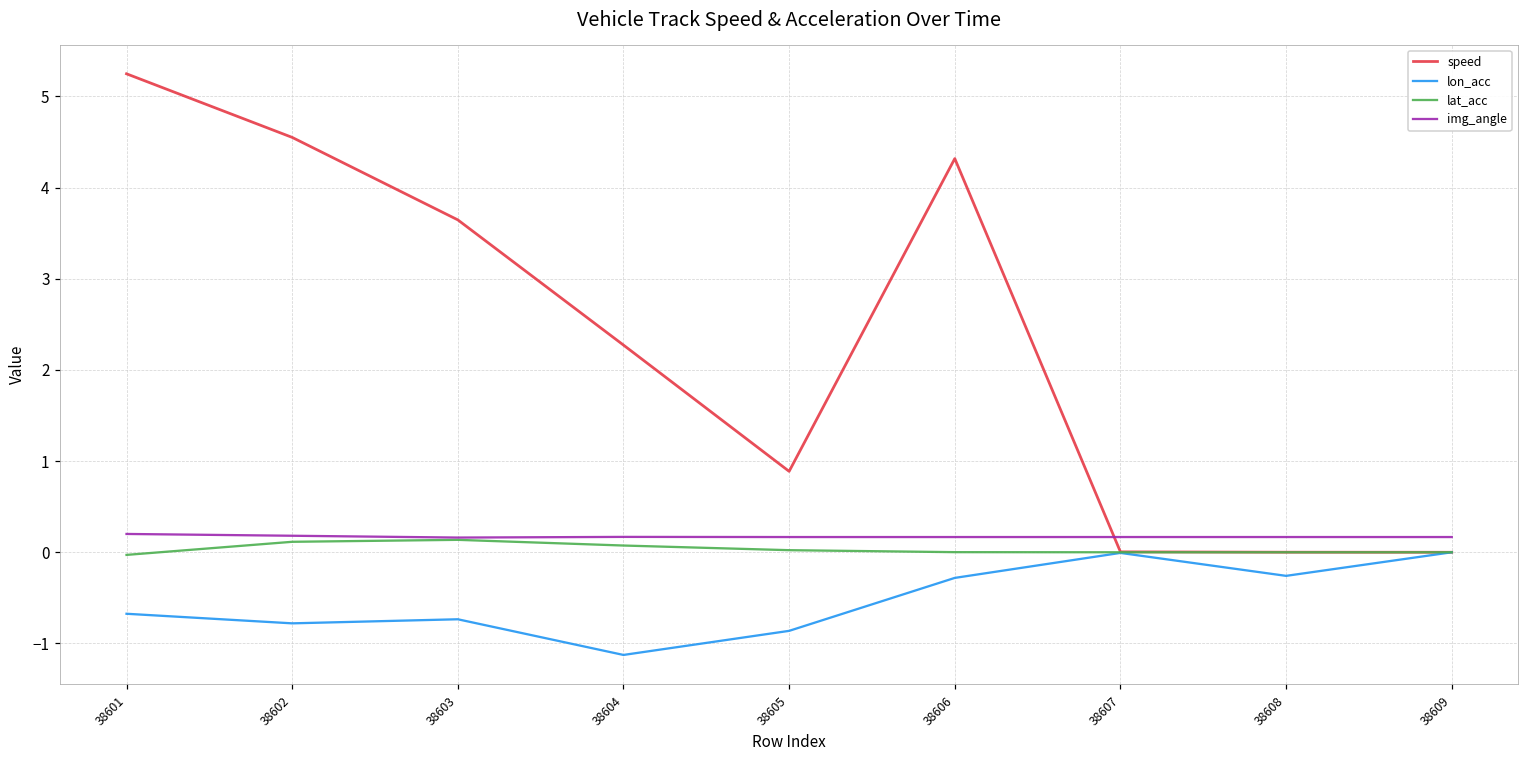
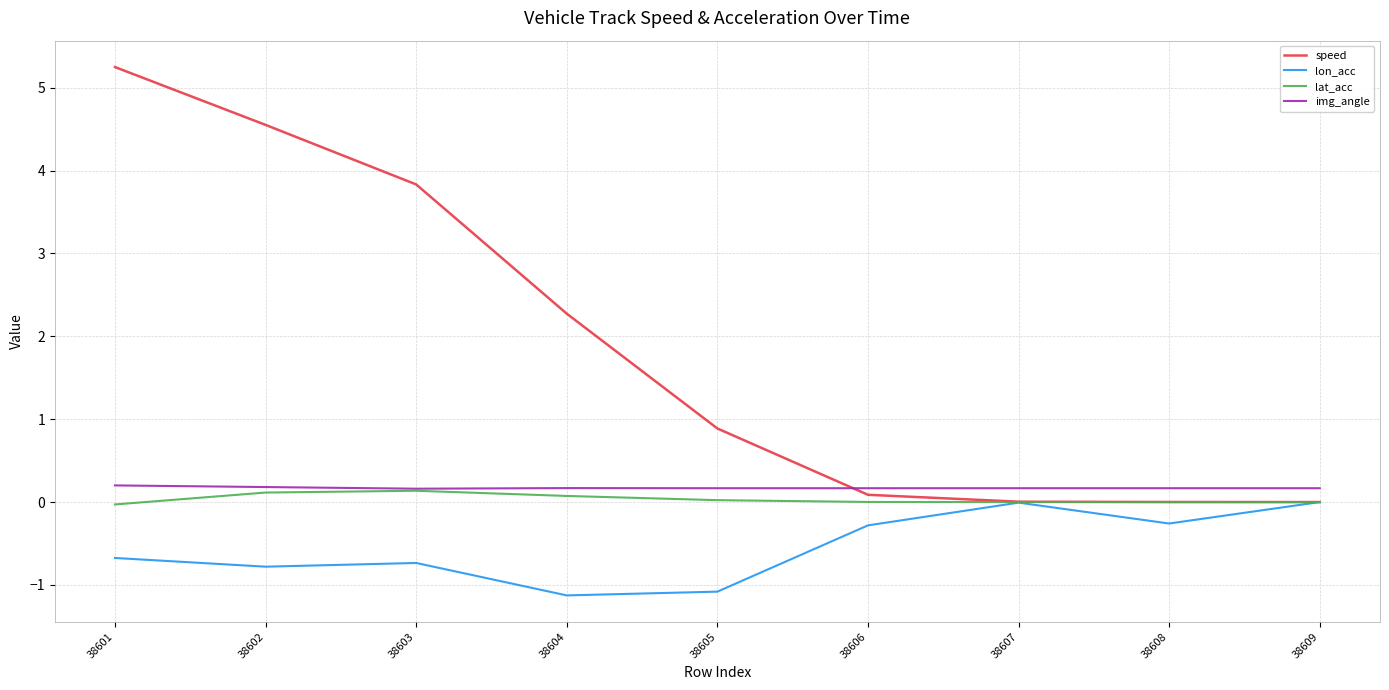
  {
    "speed": {
      "38601": 5.2,
      "38602": 4.6,
-     "38603": 3.6,
+     "38603": 3.8,
      "38604": 2.3,
      "38605": 0.9,
-     "38606": 4.3
+     "38606": 0.1
    },
    "lon_acc": {
      "38601": -0.7,
      "38602": -0.8,
      "38603": -0.7,
      "38604": -1.1,
-     "38605": -0.9,
+     "38605": -1.1,
      "38606": -0.3,
      "38608": -0.3
    },
    "lat_acc": {
      "38601": 0.0,
      "38602": 0.1,
      "38604": 0.1,
      "38605": 0.0,
      "38606": 0.0
    },
    "img_angle": {
      "38601": 0.2,
      "38602": 0.2,
      "38604": 0.2,
      "38605": 0.2,
      "38606": 0.2,
      "38607": 0.2,
      "38608": 0.2,
      "38609": 0.2
    }
  }
